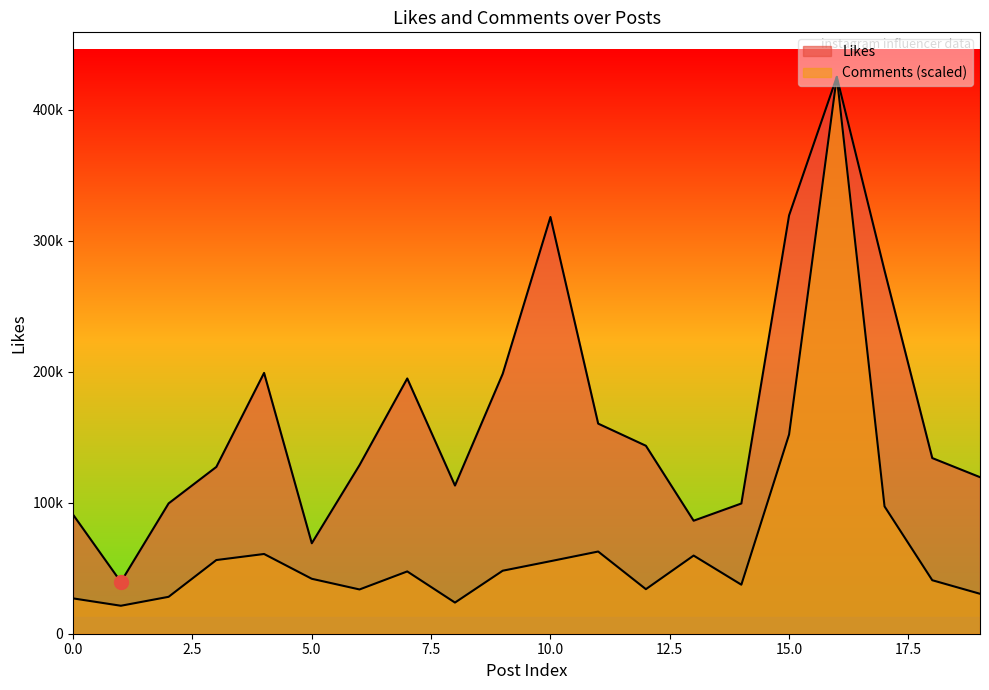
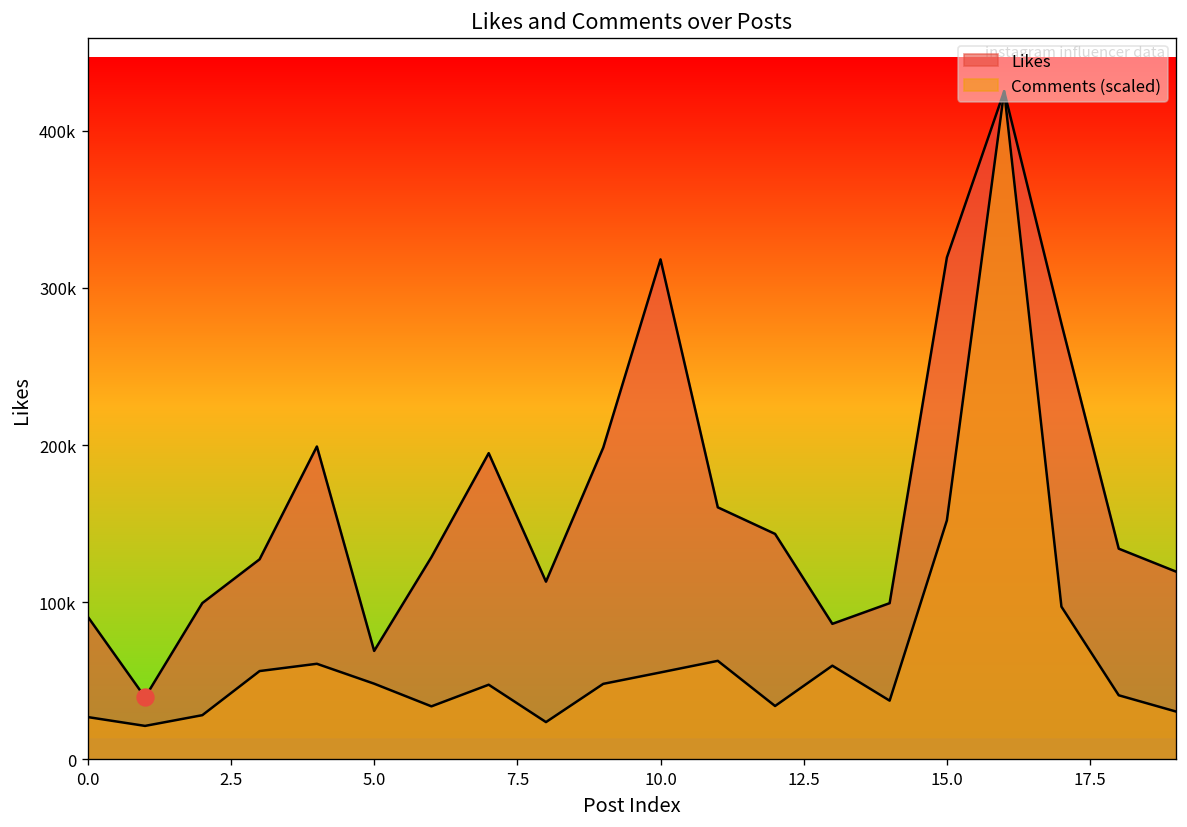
  {
    "Comments (scaled)": {
      "0.0": 27000,
-     "5.0": 42000,
+     "5.0": 48000,
      "10.0": 55000,
      "15.0": 152000
    }
  }
